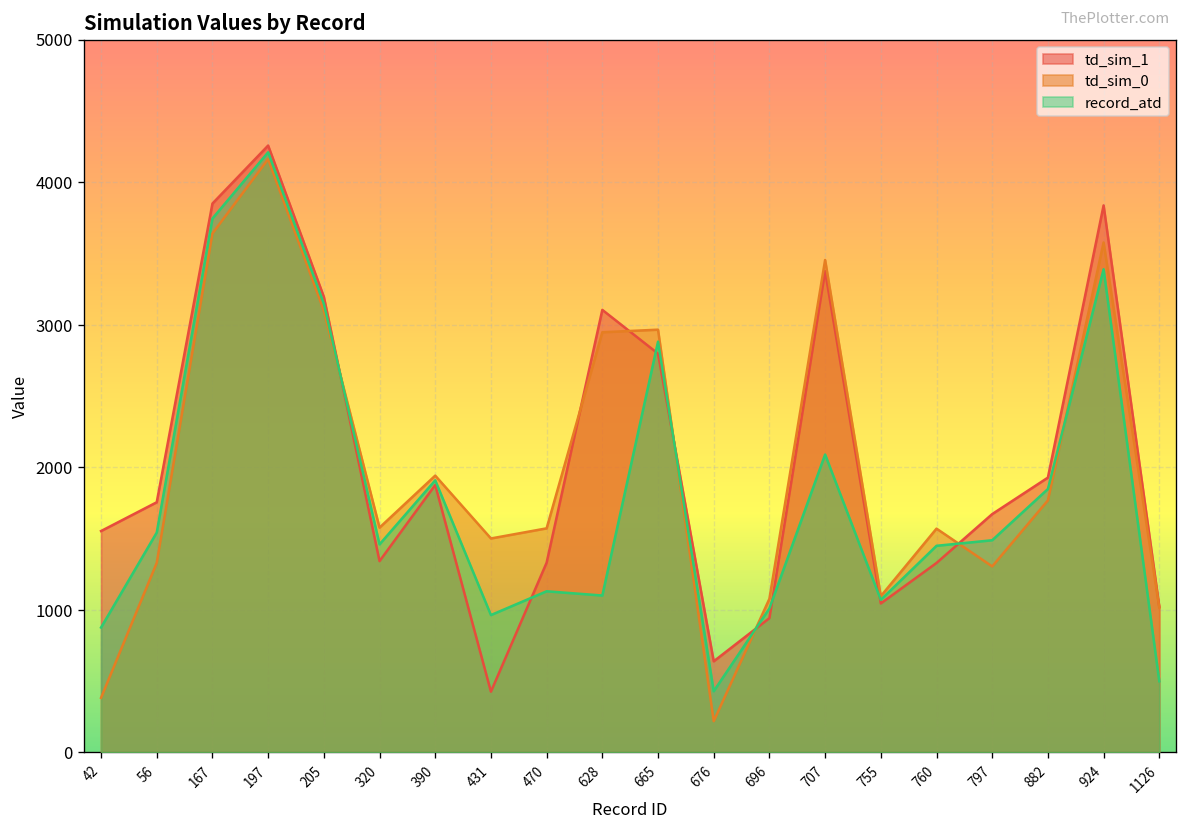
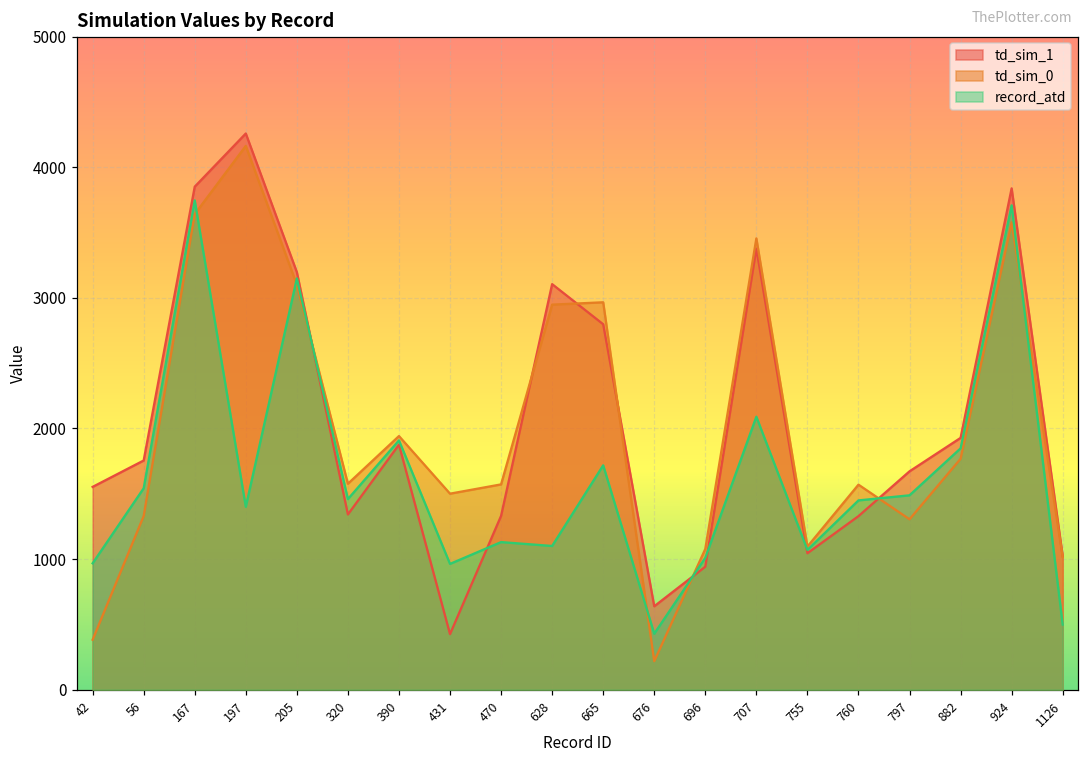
  {
    "record_atd": {
-     "42": 880,
+     "42": 970,
      "56": 1540,
      "167": 3750,
-     "197": 4210,
+     "197": 1400,
      "205": 3150,
      "320": 1460,
      "390": 1910,
      "431": 960,
      "470": 1130,
      "628": 1100,
-     "665": 2880,
+     "665": 1720,
      "676": 430,
      "696": 1010,
      "707": 2090,
      "755": 1070,
      "760": 1450,
      "797": 1490,
      "882": 1850,
-     "924": 3390,
+     "924": 3710,
      "1126": 500
    }
  }
